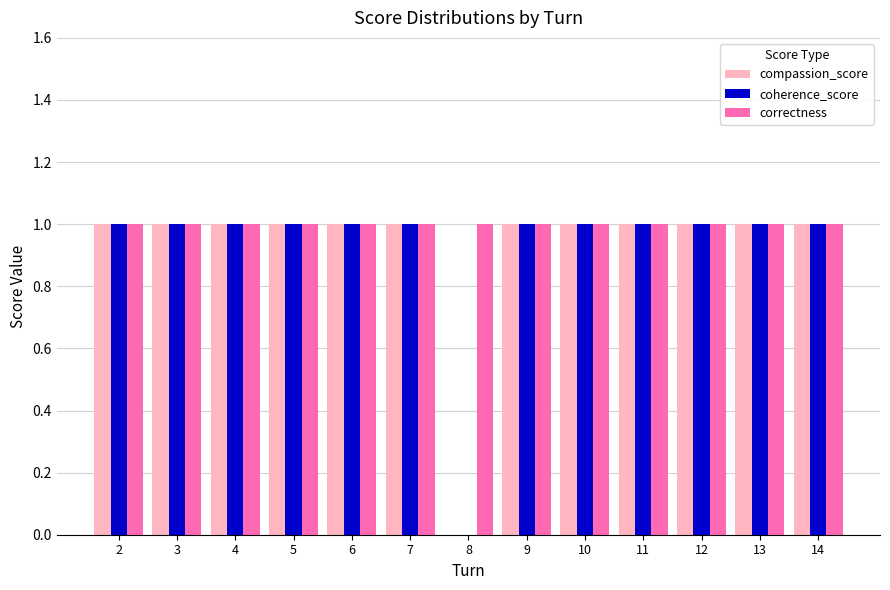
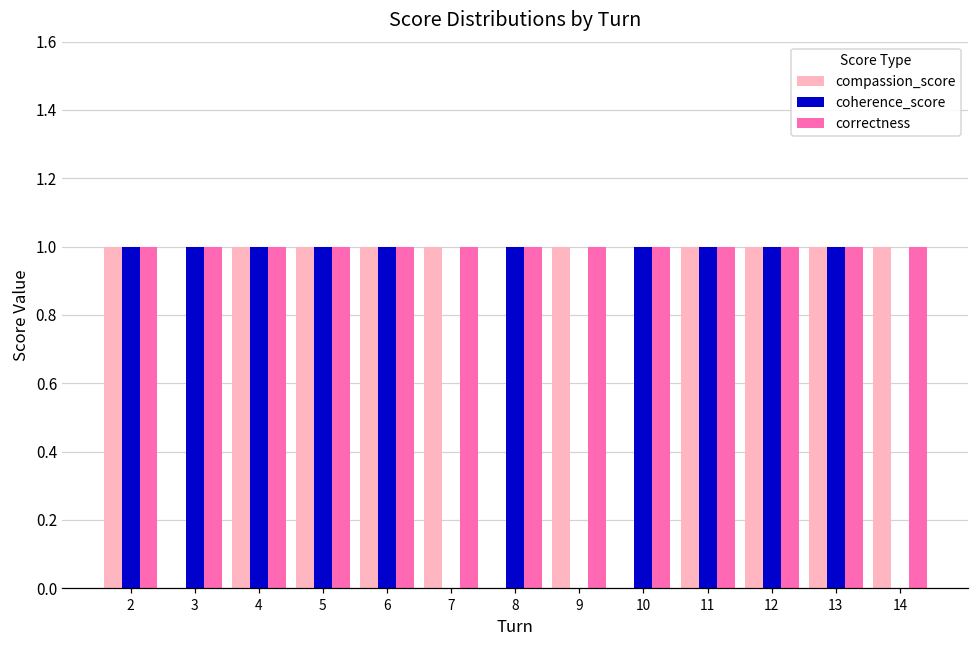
  {
    "compassion_score": {
      "2": 1,
-     "3": 1,
+     "3": 0,
      "4": 1,
      "5": 1,
      "6": 1,
      "7": 1,
      "8": 0,
      "9": 1,
-     "10": 1,
+     "10": 0,
      "11": 1,
      "12": 1,
      "13": 1,
      "14": 1
    },
    "coherence_score": {
      "2": 1,
      "3": 1,
      "4": 1,
      "5": 1,
      "6": 1,
-     "7": 1,
-     "8": 0,
-     "9": 1,
+     "7": 0,
+     "8": 1,
+     "9": 0,
      "10": 1,
      "11": 1,
      "12": 1,
      "13": 1,
-     "14": 1
+     "14": 0
    },
    "correctness": {
      "2": 1,
      "3": 1,
      "4": 1,
      "5": 1,
      "6": 1,
      "7": 1,
      "8": 1,
      "9": 1,
      "10": 1,
      "11": 1,
      "12": 1,
      "13": 1,
      "14": 1
    }
  }
